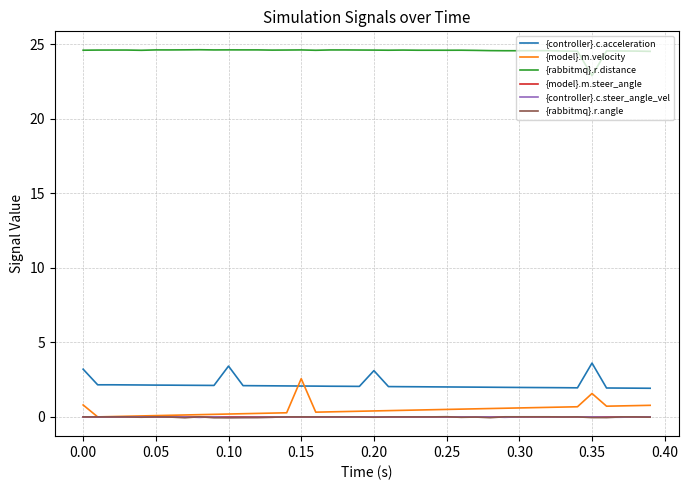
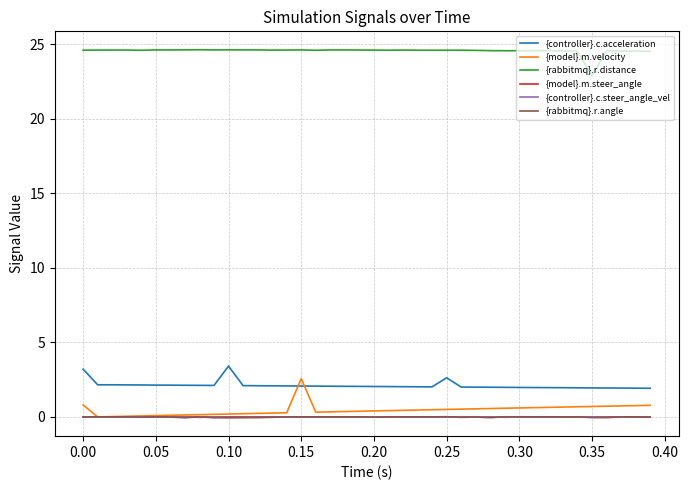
  {
    "{controller}.c.acceleration": {
      "0.00": 3.2,
      "0.05": 2.1,
      "0.10": 3.4,
      "0.15": 2.1,
-     "0.20": 3.1,
-     "0.25": 2.0,
+     "0.20": 2.0,
+     "0.25": 2.6,
      "0.30": 2.0,
-     "0.35": 3.6
+     "0.35": 1.9
    },
    "{model}.m.velocity": {
      "0.00": 0.8,
      "0.10": 0.2,
      "0.15": 2.6,
      "0.20": 0.4,
      "0.25": 0.5,
      "0.30": 0.6,
-     "0.35": 1.6
+     "0.35": 0.7
    },
    "{rabbitmq}.r.distance": {
      "0.00": 24.6,
      "0.05": 24.6,
      "0.10": 24.6,
      "0.15": 24.6,
      "0.20": 24.6,
      "0.25": 24.6
    }
  }
